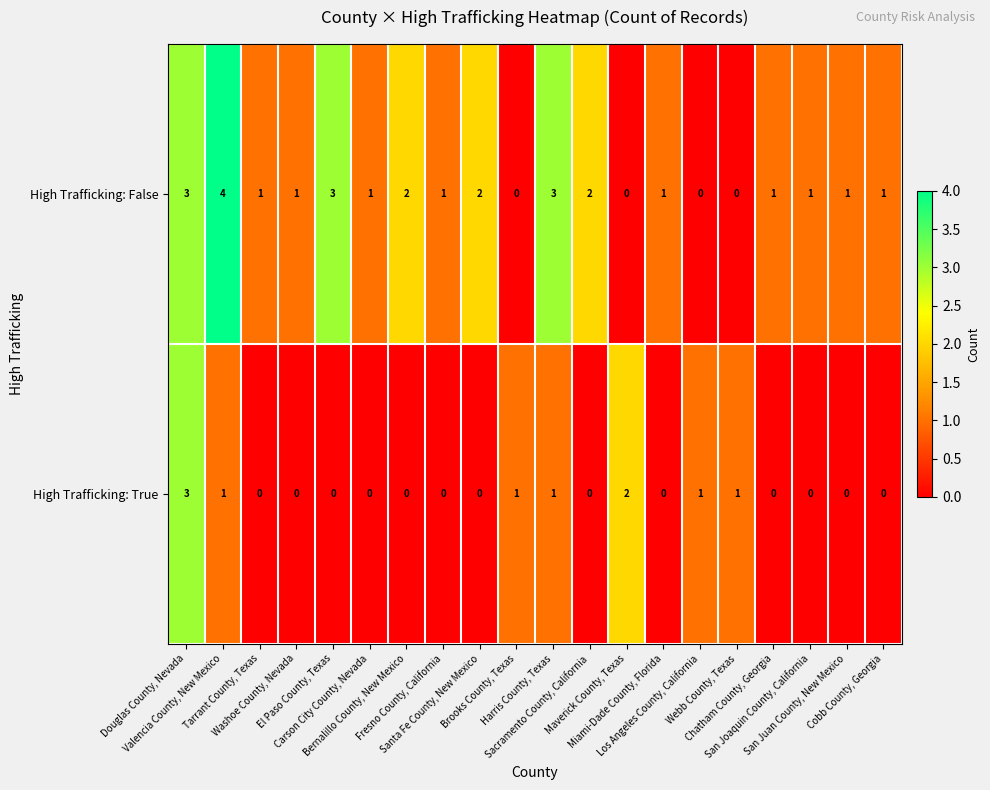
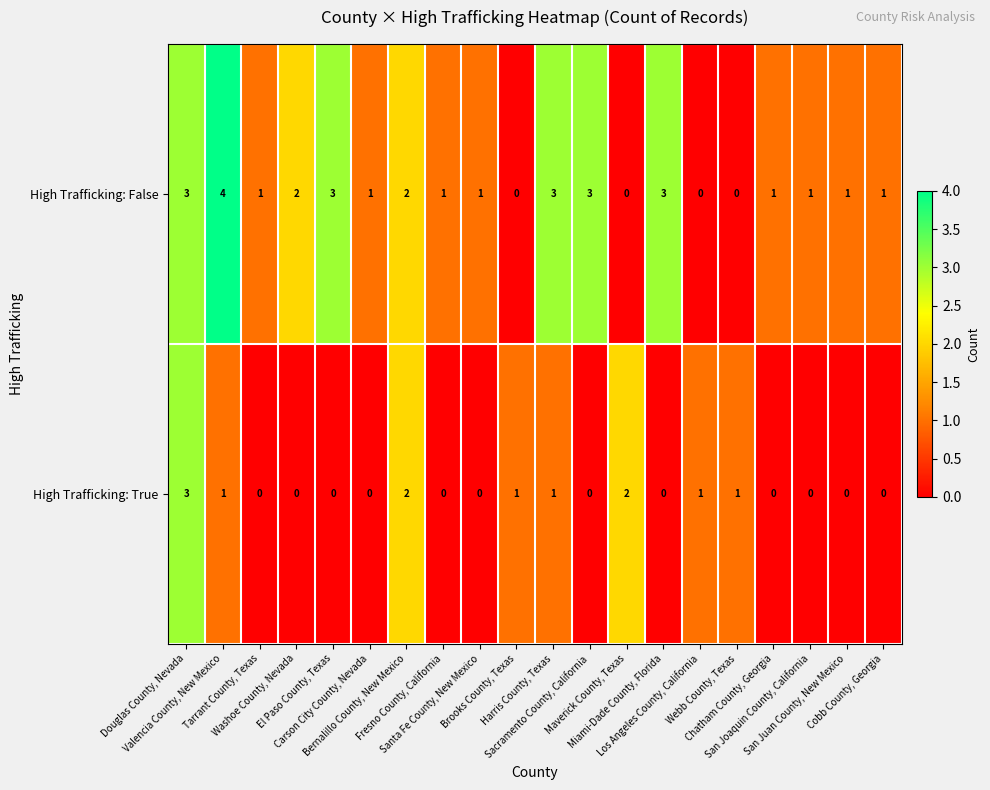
  {
    "High Trafficking: False": {
      "Douglas County, Nevada": 3,
      "Valencia County, New Mexico": 4,
      "Tarrant County, Texas": 1,
-     "Washoe County, Nevada": 1,
+     "Washoe County, Nevada": 2,
      "El Paso County, Texas": 3,
      "Carson City County, Nevada": 1,
      "Bernalillo County, New Mexico": 2,
      "Fresno County, California": 1,
-     "Santa Fe County, New Mexico": 2,
+     "Santa Fe County, New Mexico": 1,
      "Brooks County, Texas": 0,
      "Harris County, Texas": 3,
-     "Sacramento County, California": 2,
+     "Sacramento County, California": 3,
      "Maverick County, Texas": 0,
-     "Miami-Dade County, Florida": 1,
+     "Miami-Dade County, Florida": 3,
      "Los Angeles County, California": 0,
      "Webb County, Texas": 0,
      "Chatham County, Georgia": 1,
      "San Joaquin County, California": 1,
      "San Juan County, New Mexico": 1,
      "Cobb County, Georgia": 1
    },
    "High Trafficking: True": {
      "Douglas County, Nevada": 3,
      "Valencia County, New Mexico": 1,
      "Tarrant County, Texas": 0,
      "Washoe County, Nevada": 0,
      "El Paso County, Texas": 0,
      "Carson City County, Nevada": 0,
-     "Bernalillo County, New Mexico": 0,
+     "Bernalillo County, New Mexico": 2,
      "Fresno County, California": 0,
      "Santa Fe County, New Mexico": 0,
      "Brooks County, Texas": 1,
      "Harris County, Texas": 1,
      "Sacramento County, California": 0,
      "Maverick County, Texas": 2,
      "Miami-Dade County, Florida": 0,
      "Los Angeles County, California": 1,
      "Webb County, Texas": 1,
      "Chatham County, Georgia": 0,
      "San Joaquin County, California": 0,
      "San Juan County, New Mexico": 0,
      "Cobb County, Georgia": 0
    }
  }
